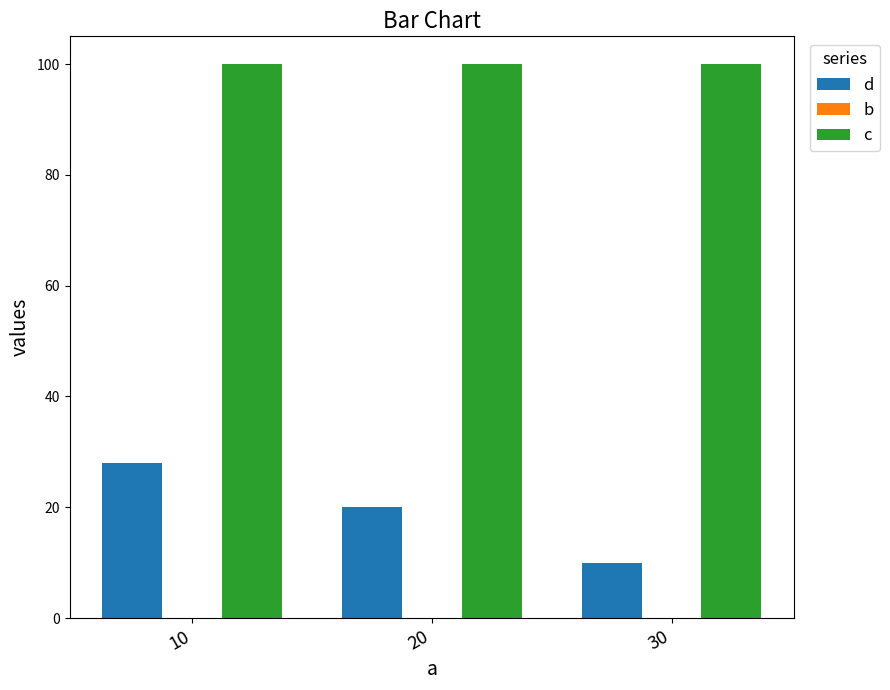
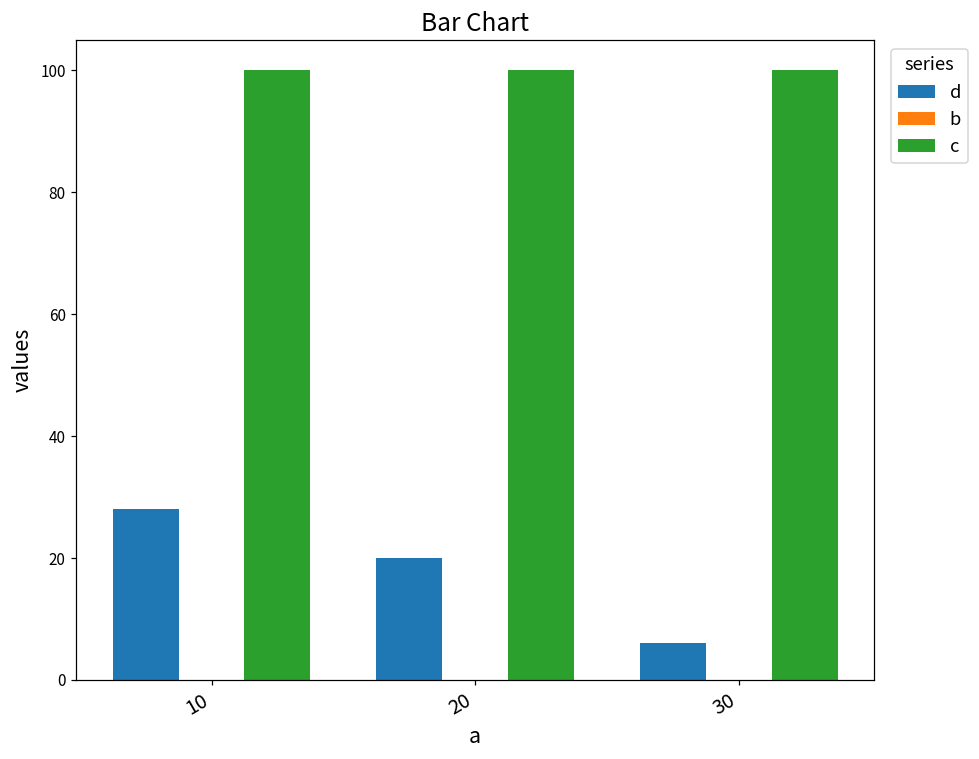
  {
    "d": {
      "10": 28,
      "20": 20,
-     "30": 10
+     "30": 6
    },
    "b": {
      "10": 0,
      "20": 0,
      "30": 0
    },
    "c": {
      "10": 100,
      "20": 100,
      "30": 100
    }
  }
